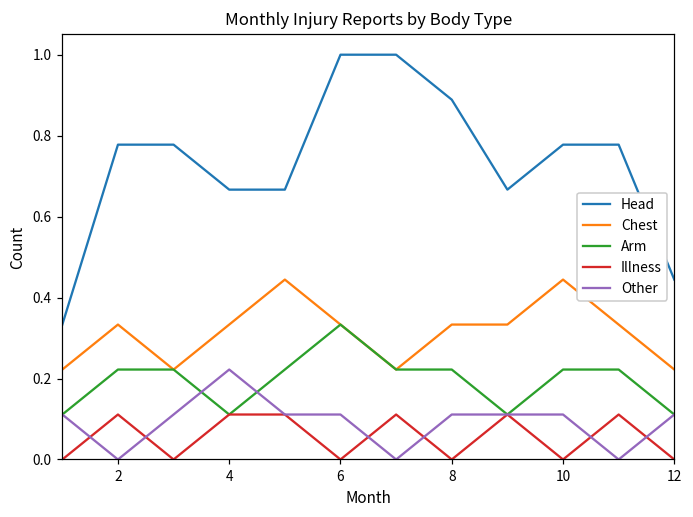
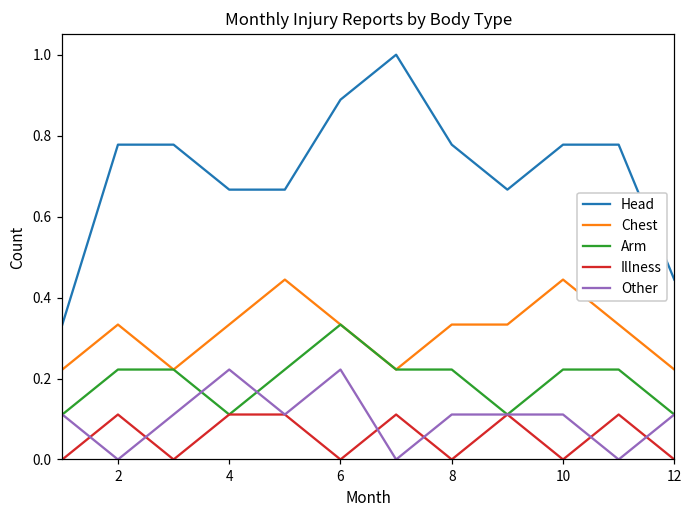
  {
    "Head": {
      "2": 0.78,
      "4": 0.67,
-     "6": 1.00,
-     "8": 0.89,
+     "6": 0.89,
+     "8": 0.78,
      "10": 0.78,
      "12": 0.44
    },
    "Chest": {
      "2": 0.33,
      "4": 0.33,
      "8": 0.33,
      "10": 0.44,
      "12": 0.22
    },
    "Arm": {
      "2": 0.22,
      "8": 0.22,
      "10": 0.22
    },
    "Illness": {
      "2": 0.11,
      "6": 0.00,
      "8": 0.00,
      "10": 0.00,
      "12": 0.00
    },
    "Other": {
      "2": 0.00,
      "4": 0.22,
-     "6": 0.11,
+     "6": 0.22,
      "8": 0.11,
      "10": 0.11
    }
  }
